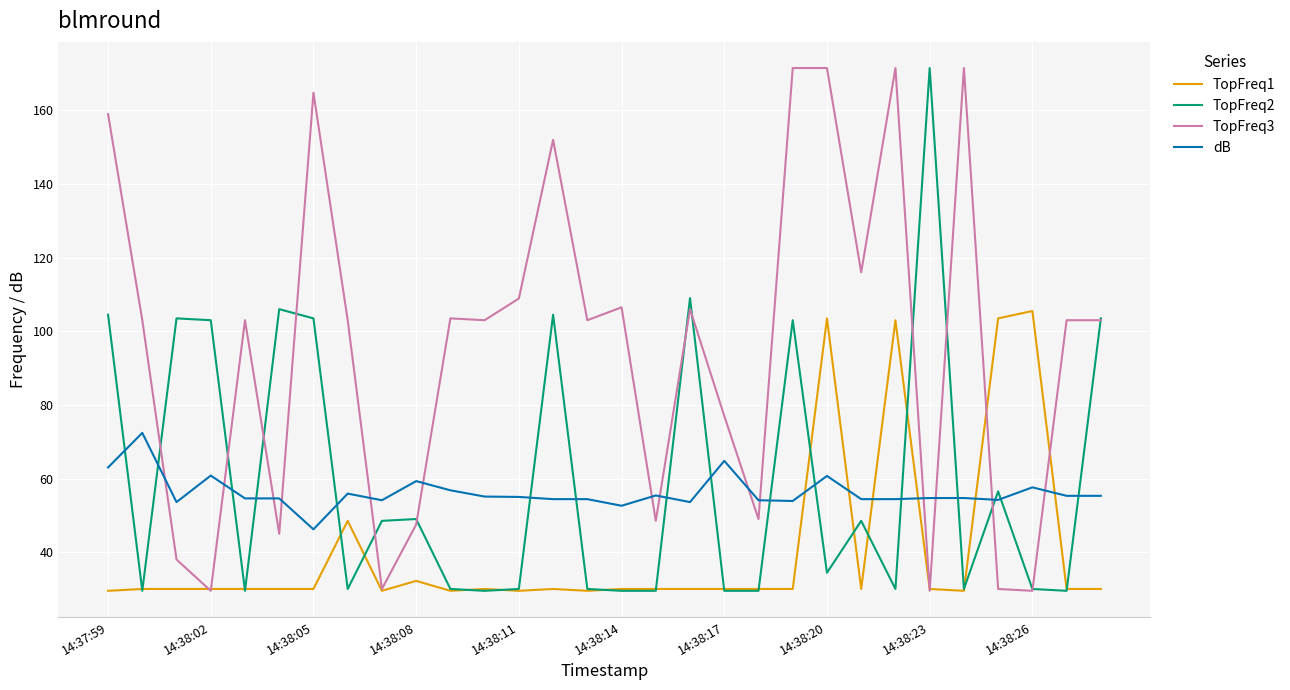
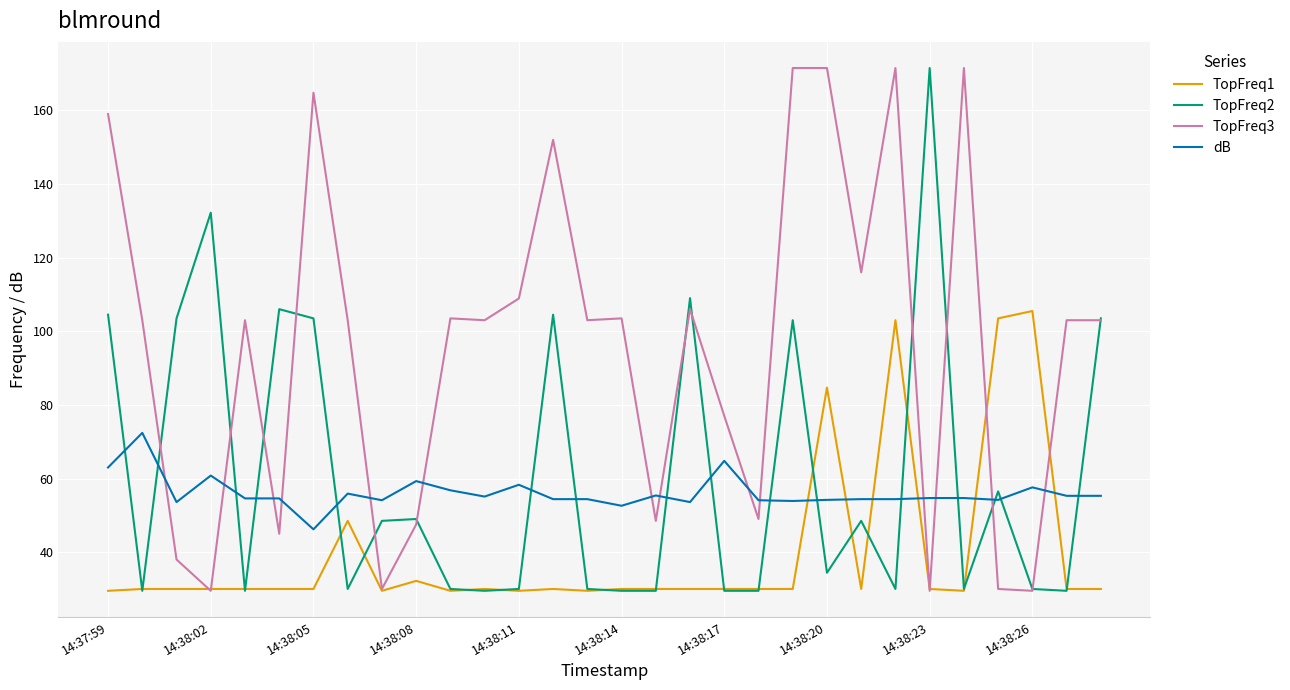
  {
    "TopFreq1": {
      "14:37:59": 30,
      "14:38:05": 30,
      "14:38:08": 32,
-     "14:38:20": 104,
+     "14:38:20": 85,
      "14:38:26": 106
    },
    "TopFreq2": {
      "14:37:59": 105,
-     "14:38:02": 103,
+     "14:38:02": 132,
      "14:38:05": 104,
      "14:38:08": 49,
      "14:38:20": 34,
      "14:38:23": 172
    },
    "TopFreq3": {
      "14:37:59": 159,
      "14:38:05": 165,
      "14:38:08": 48,
      "14:38:11": 109,
-     "14:38:14": 107,
+     "14:38:14": 104,
      "14:38:17": 77,
      "14:38:20": 172
    },
    "dB": {
      "14:37:59": 63,
      "14:38:02": 61,
      "14:38:05": 46,
      "14:38:08": 59,
-     "14:38:11": 55,
+     "14:38:11": 58,
      "14:38:14": 53,
      "14:38:17": 65,
-     "14:38:20": 61,
+     "14:38:20": 54,
      "14:38:23": 55,
      "14:38:26": 58
    }
  }
